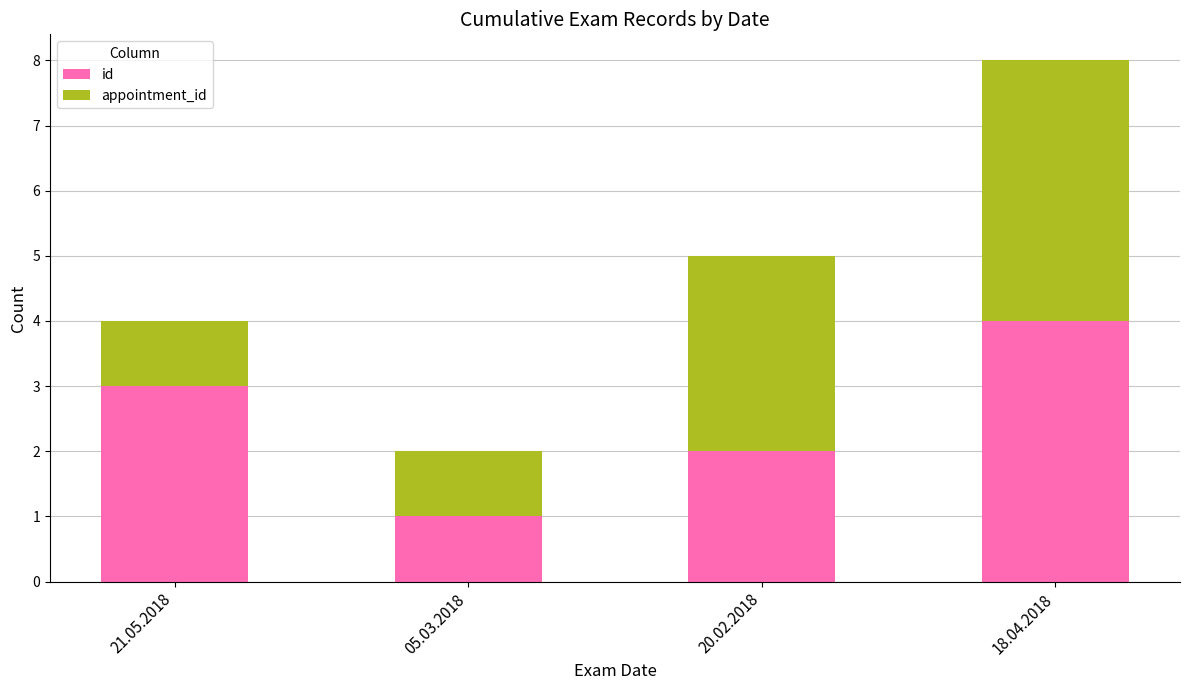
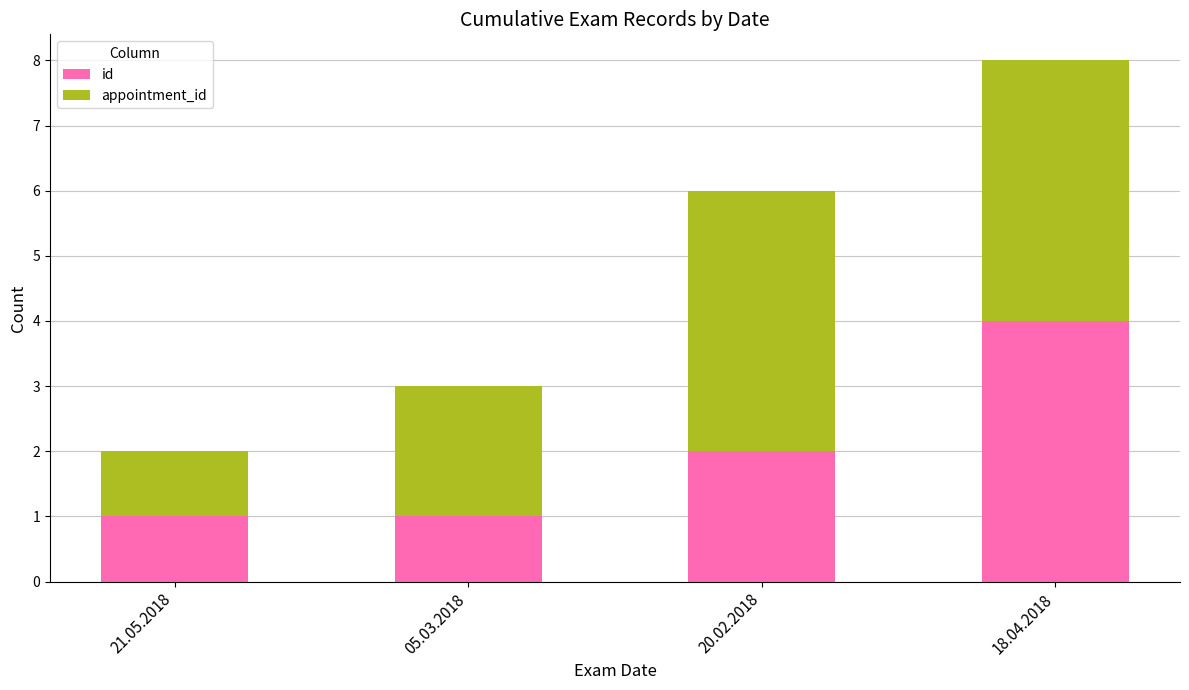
  {
    "id": {
-     "21.05.2018": 3,
+     "21.05.2018": 1,
      "05.03.2018": 1,
      "20.02.2018": 2,
      "18.04.2018": 4
    },
    "appointment_id": {
      "21.05.2018": 1,
-     "05.03.2018": 1,
-     "20.02.2018": 3,
+     "05.03.2018": 2,
+     "20.02.2018": 4,
      "18.04.2018": 4
    }
  }
